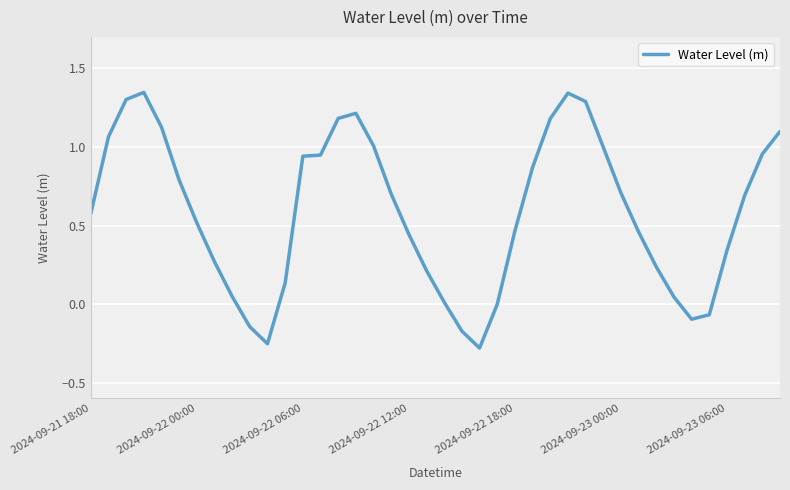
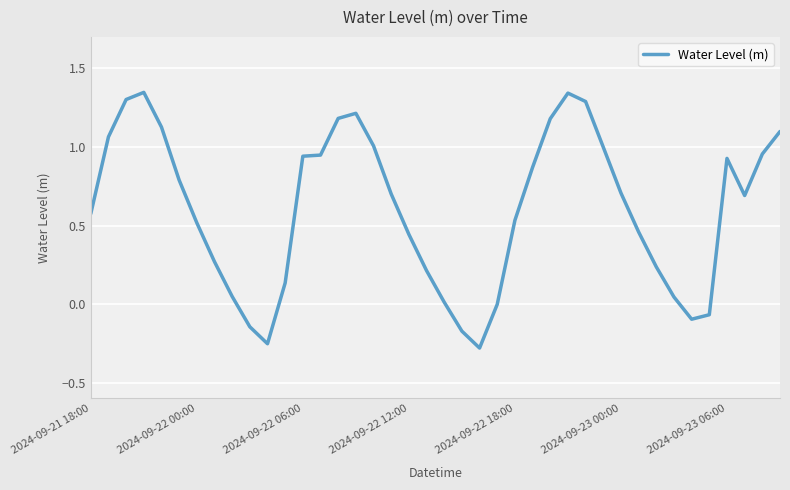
  {
    "2024-09-21 18:00": 0.58,
    "2024-09-22 00:00": 0.52,
    "2024-09-22 06:00": 0.94,
    "2024-09-22 12:00": 0.44,
-   "2024-09-22 18:00": 0.47,
+   "2024-09-22 18:00": 0.53,
    "2024-09-23 00:00": 0.71,
-   "2024-09-23 06:00": 0.34
+   "2024-09-23 06:00": 0.93
  }
